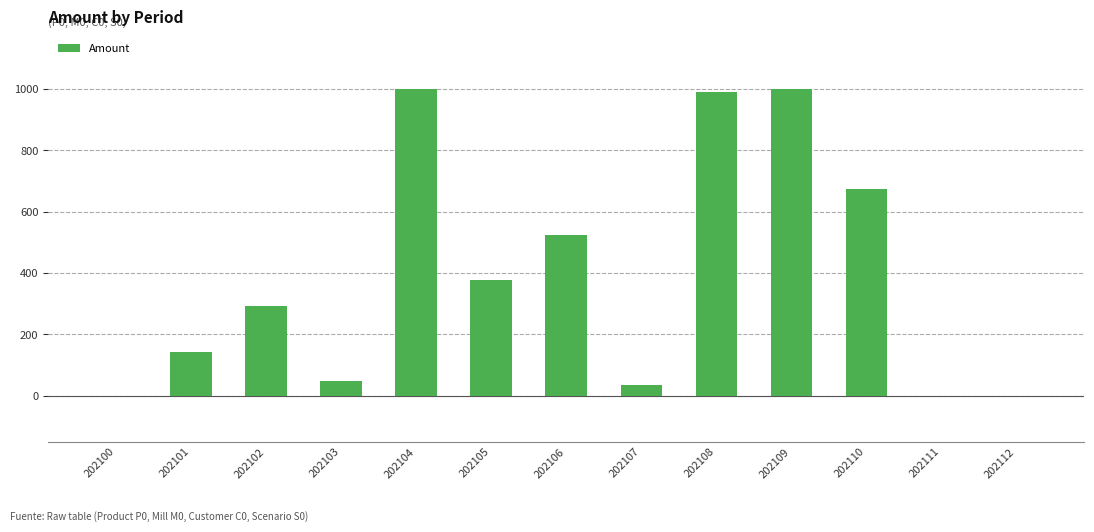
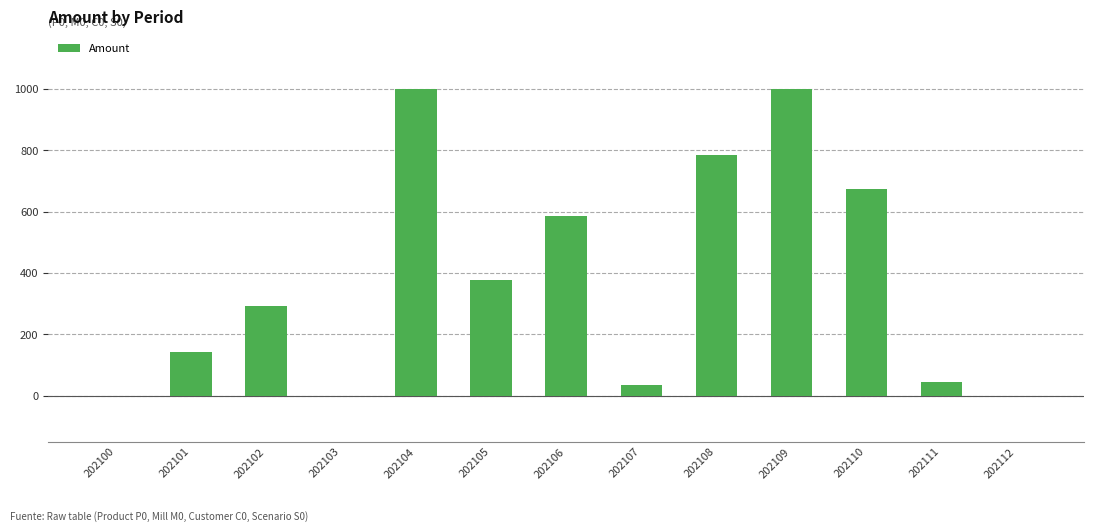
  {
    "202100": 0,
    "202101": 140,
    "202102": 290,
-   "202103": 50,
+   "202103": 0,
    "202104": 1000,
    "202105": 380,
-   "202106": 520,
+   "202106": 590,
    "202107": 30,
-   "202108": 990,
+   "202108": 780,
    "202109": 1000,
    "202110": 670,
-   "202111": 0,
+   "202111": 50,
    "202112": 0
  }
